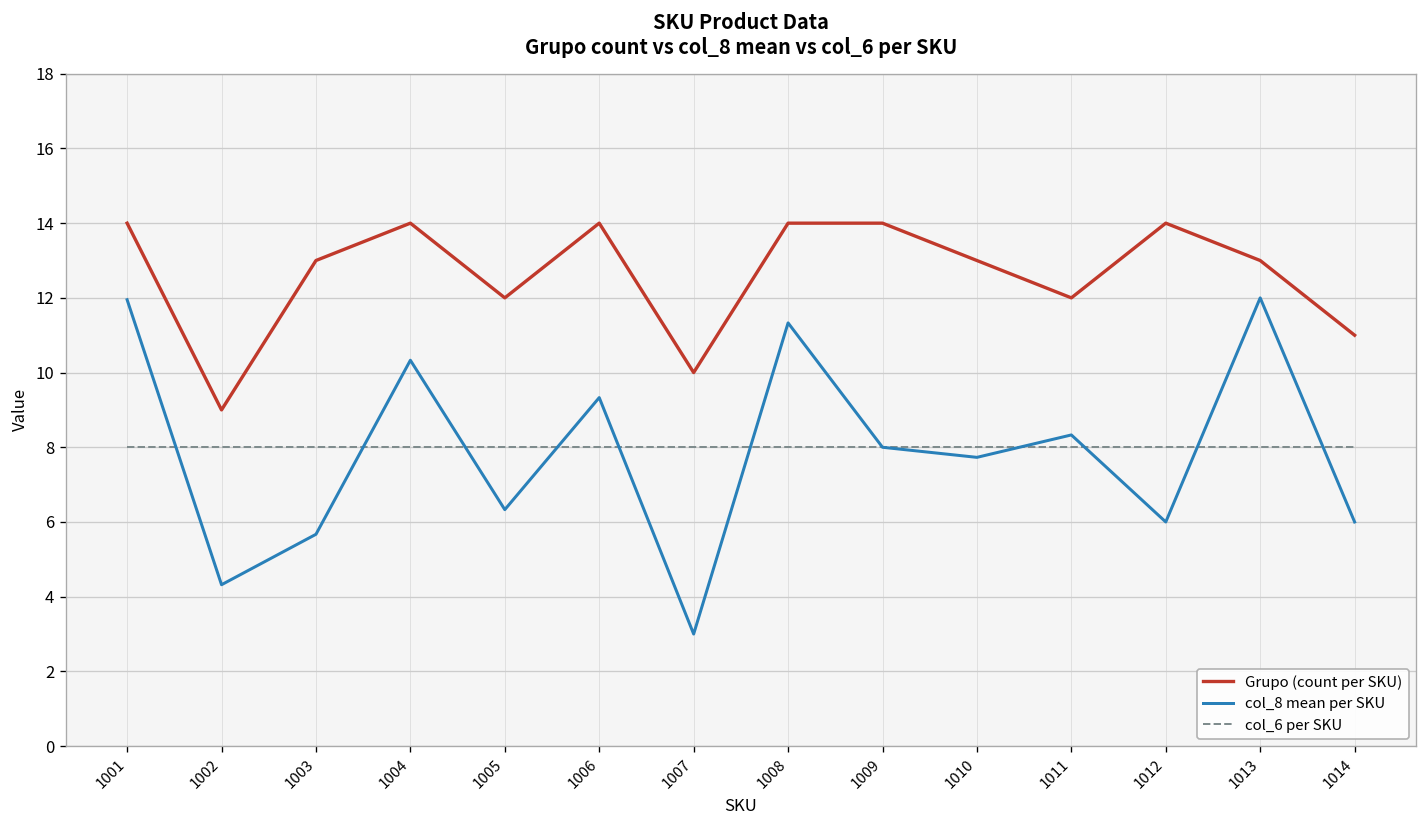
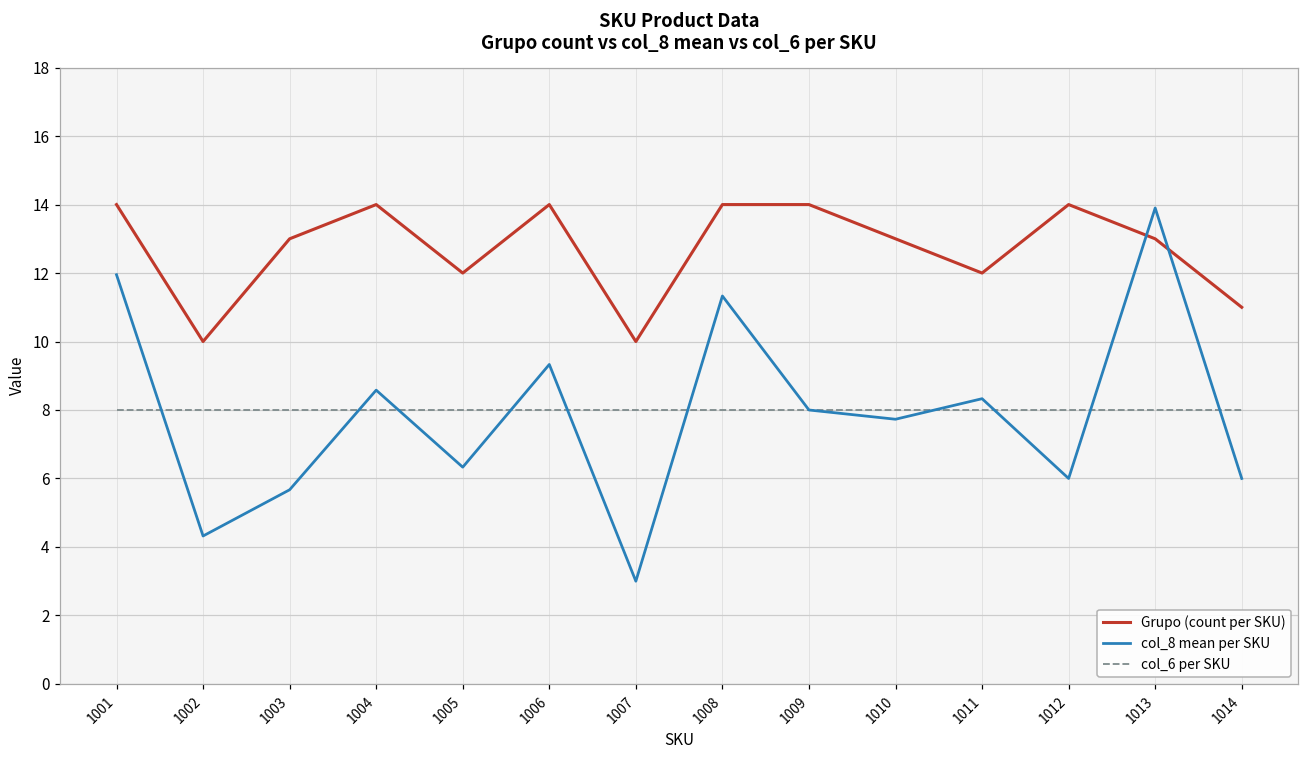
  {
    "Grupo (count per SKU)": {
      "1001": 14,
-     "1002": 9,
+     "1002": 10,
      "1003": 13,
      "1004": 14,
      "1005": 12,
      "1006": 14,
      "1007": 10,
      "1008": 14,
      "1009": 14,
      "1010": 13,
      "1011": 12,
      "1012": 14,
      "1013": 13,
      "1014": 11
    },
    "col_8 mean per SKU": {
      "1001": 12.0,
      "1002": 4.3,
      "1003": 5.7,
-     "1004": 10.3,
+     "1004": 8.6,
      "1005": 6.3,
      "1006": 9.3,
      "1007": 3.0,
      "1008": 11.3,
      "1010": 7.7,
      "1011": 8.3,
      "1012": 6.0,
-     "1013": 12.0,
+     "1013": 13.9,
      "1014": 6.0
    },
    "col_6 per SKU": {
      "1001": 8.0,
      "1002": 8.0,
      "1003": 8.0,
      "1004": 8.0,
      "1005": 8.0,
      "1006": 8.0,
      "1007": 8.0,
      "1008": 8.0,
      "1010": 8.0,
      "1011": 8.0,
      "1012": 8.0,
      "1013": 8.0,
      "1014": 8.0
    }
  }
